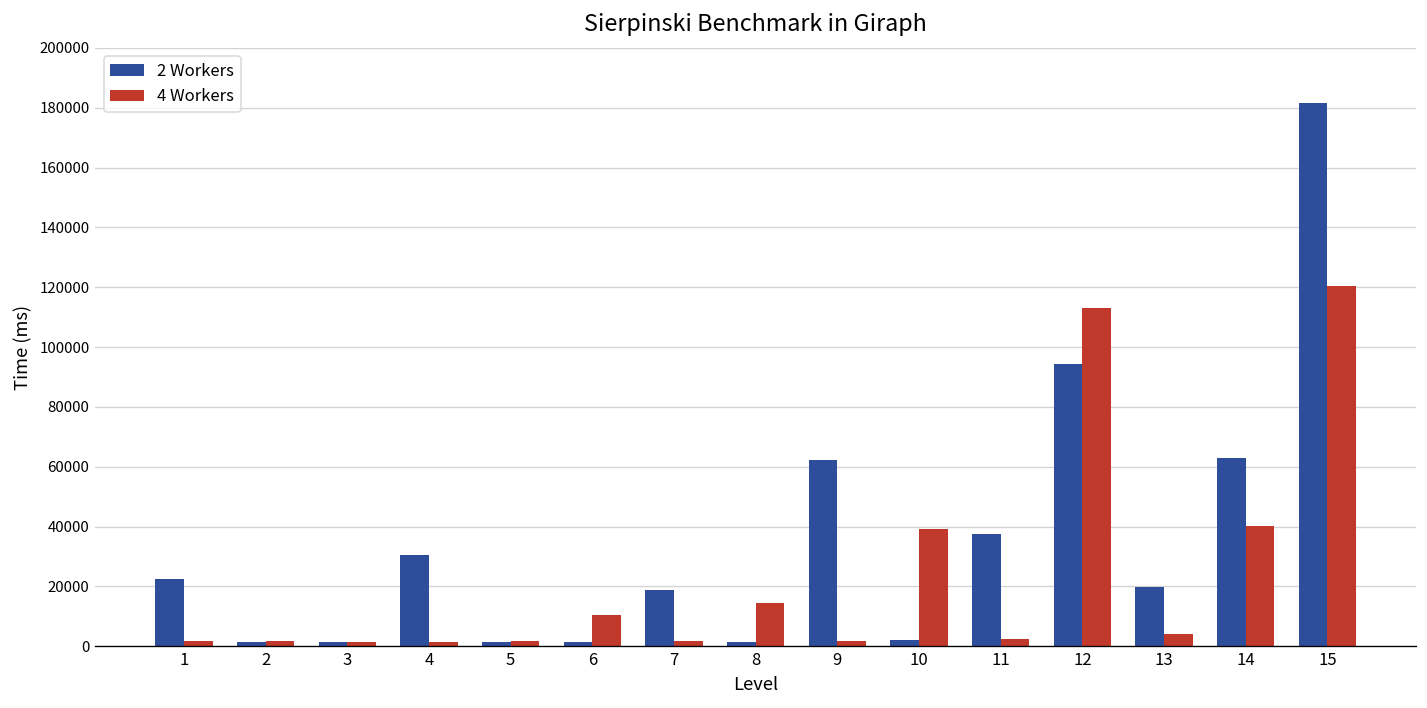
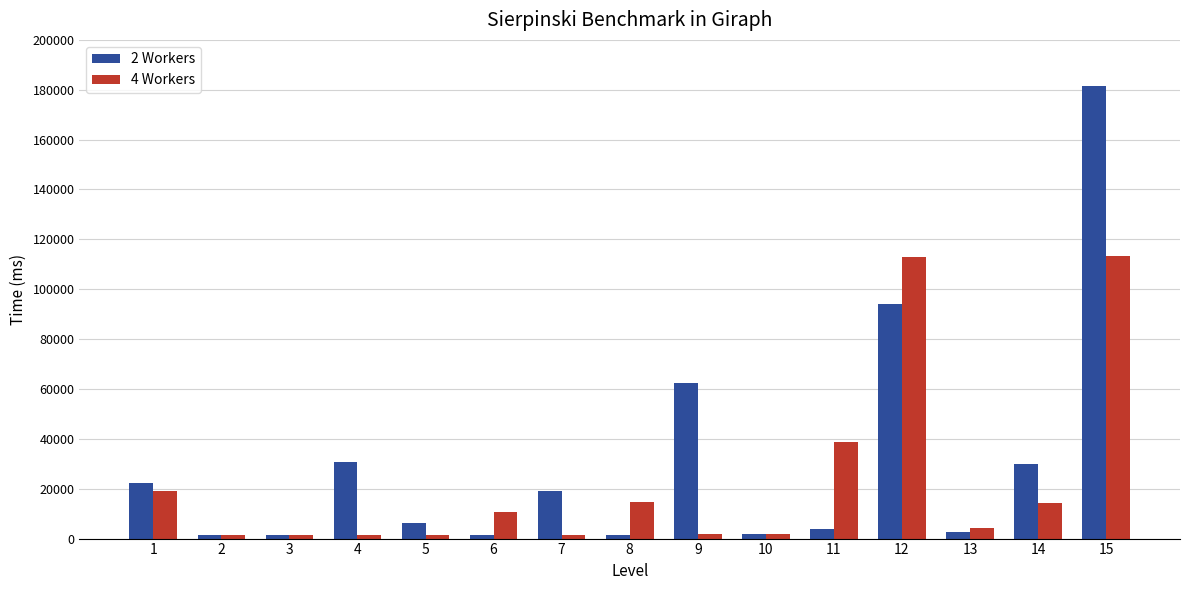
  {
    "2 Workers": {
      "1": 22000,
      "2": 1000,
      "3": 1000,
      "4": 31000,
-     "5": 1000,
+     "5": 6000,
      "6": 1000,
      "7": 19000,
      "8": 1000,
      "9": 62000,
      "10": 2000,
-     "11": 38000,
+     "11": 4000,
      "12": 94000,
-     "13": 20000,
-     "14": 63000,
+     "13": 3000,
+     "14": 30000,
      "15": 182000
    },
    "4 Workers": {
-     "1": 2000,
+     "1": 19000,
      "2": 2000,
      "3": 2000,
      "4": 2000,
      "5": 2000,
      "6": 11000,
      "7": 2000,
      "8": 14000,
      "9": 2000,
-     "10": 39000,
-     "11": 3000,
+     "10": 2000,
+     "11": 39000,
      "12": 113000,
      "13": 4000,
-     "14": 40000,
-     "15": 120000
+     "14": 14000,
+     "15": 113000
    }
  }
